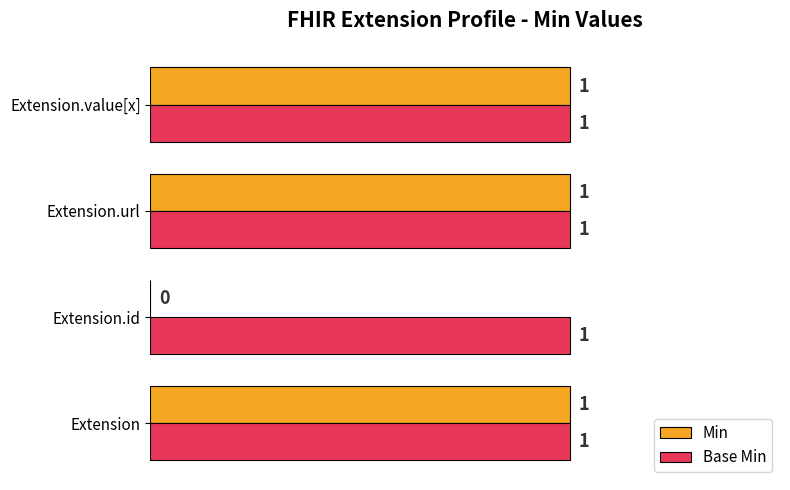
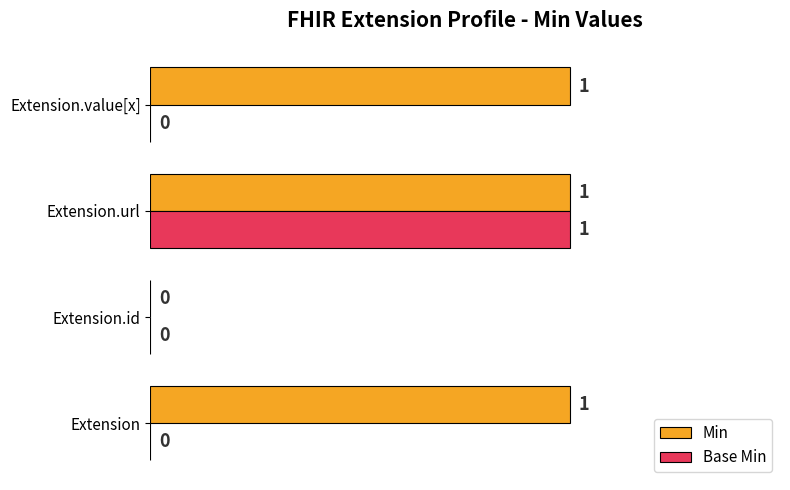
  {
    "Min": {
      "Extension.value[x]": 1,
      "Extension.url": 1,
      "Extension.id": 0,
      "Extension": 1
    },
    "Base Min": {
-     "Extension.value[x]": 1,
+     "Extension.value[x]": 0,
      "Extension.url": 1,
-     "Extension.id": 1,
-     "Extension": 1
+     "Extension.id": 0,
+     "Extension": 0
    }
  }
